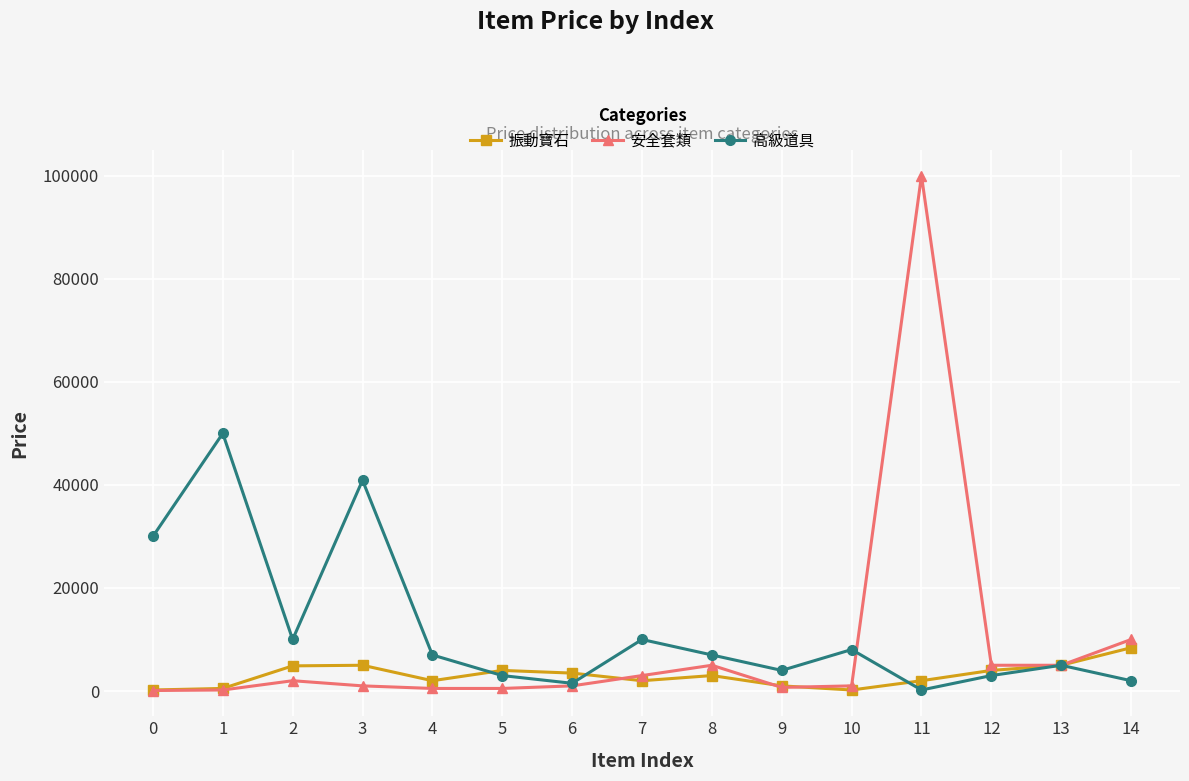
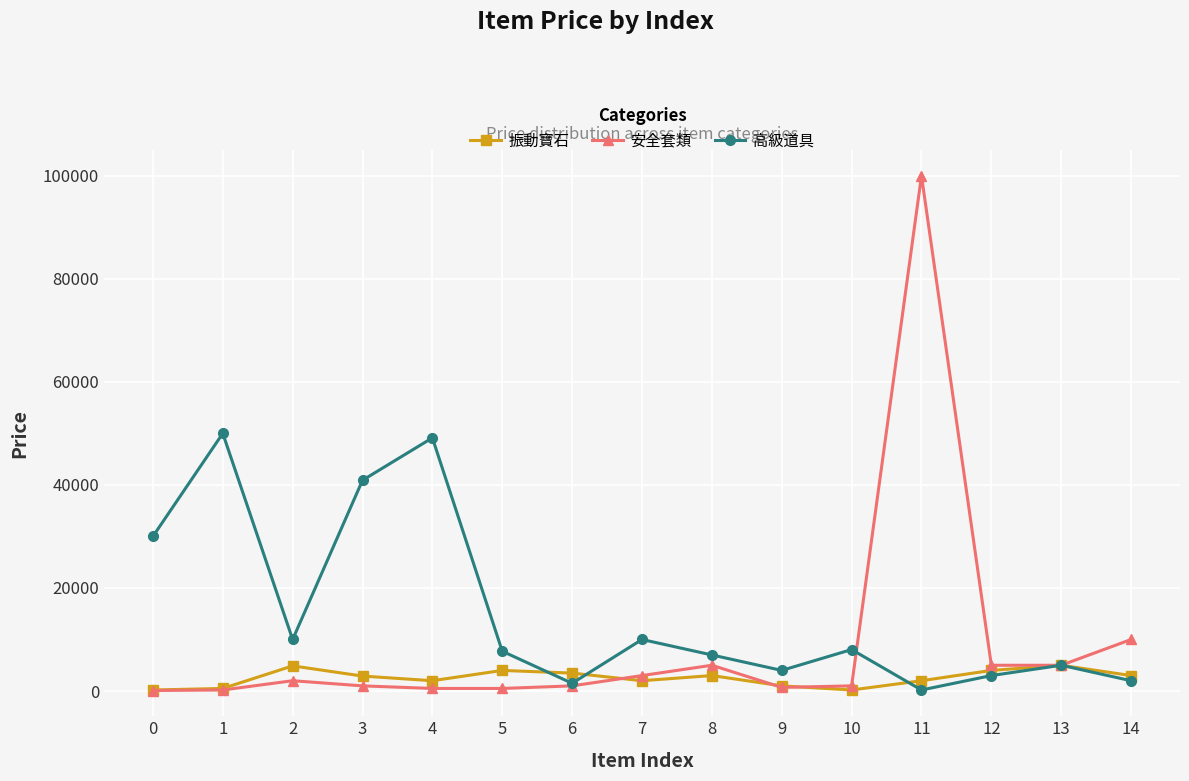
  {
    "振動寶石": {
      "2": 5000,
-     "3": 5000,
+     "3": 3000,
      "4": 2000,
      "5": 4000,
      "6": 3000,
      "7": 2000,
      "8": 3000,
      "10": 0,
      "11": 2000,
      "12": 4000,
-     "14": 8000
+     "14": 3000
    },
    "安全套類": {
      "2": 2000,
      "3": 1000,
      "4": 1000,
      "5": 1000,
      "6": 1000,
      "7": 3000,
      "8": 5000,
      "10": 1000,
      "11": 100000,
      "12": 5000,
      "14": 10000
    },
    "高級道具": {
      "0": 30000,
      "1": 50000,
      "2": 10000,
      "3": 41000,
-     "4": 7000,
-     "5": 3000,
+     "4": 49000,
+     "5": 8000,
      "6": 2000,
      "7": 10000,
      "8": 7000,
      "9": 4000,
      "10": 8000,
      "11": 0,
      "12": 3000,
      "14": 2000
    }
  }
